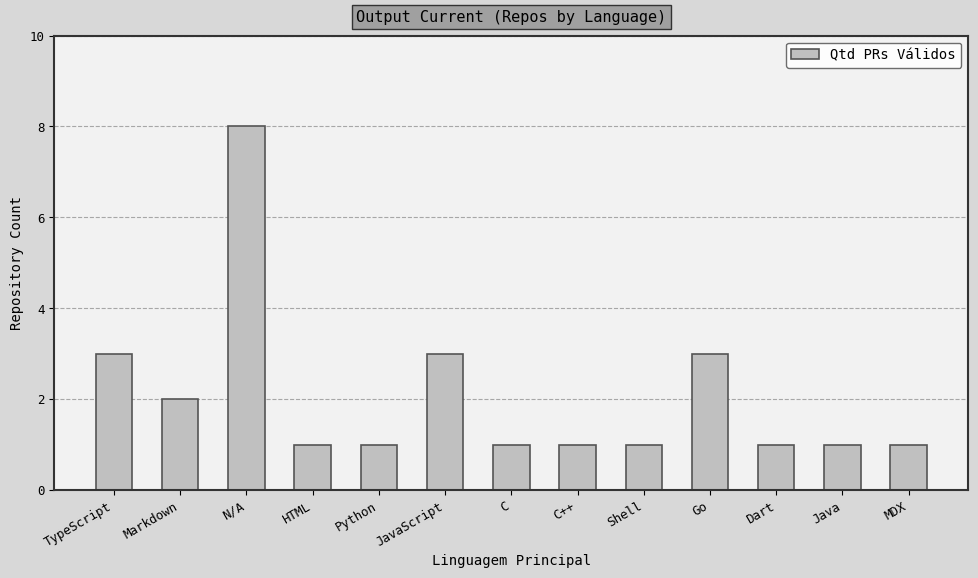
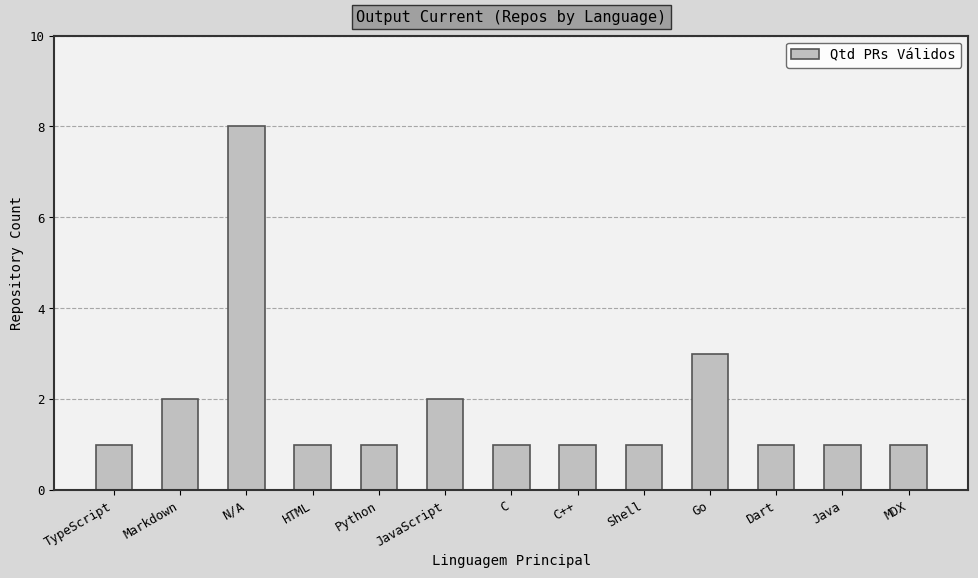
  {
-   "TypeScript": 3,
+   "TypeScript": 1,
    "Markdown": 2,
    "N/A": 8,
    "HTML": 1,
    "Python": 1,
-   "JavaScript": 3,
+   "JavaScript": 2,
    "C": 1,
    "C++": 1,
    "Shell": 1,
    "Go": 3,
    "Dart": 1,
    "Java": 1,
    "MDX": 1
  }
